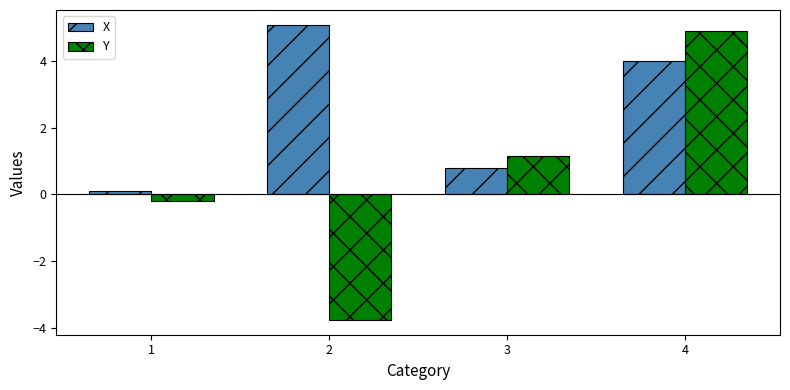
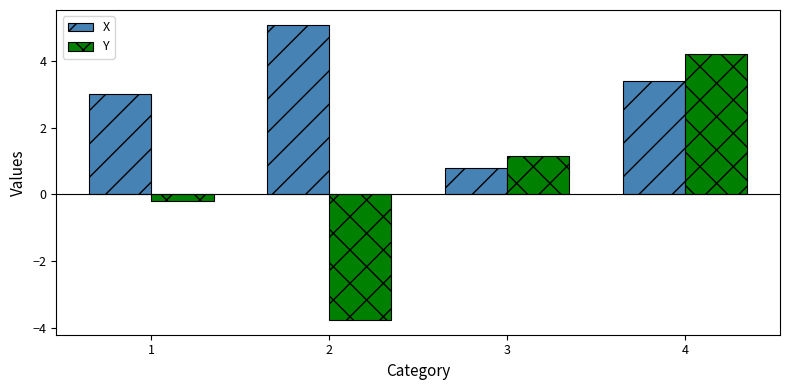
  {
    "X": {
-     "1": 0.1,
+     "1": 3.0,
      "2": 5.1,
      "3": 0.8,
-     "4": 4.0
+     "4": 3.4
    },
    "Y": {
      "1": -0.2,
      "2": -3.8,
      "3": 1.1,
-     "4": 4.9
+     "4": 4.2
    }
  }
